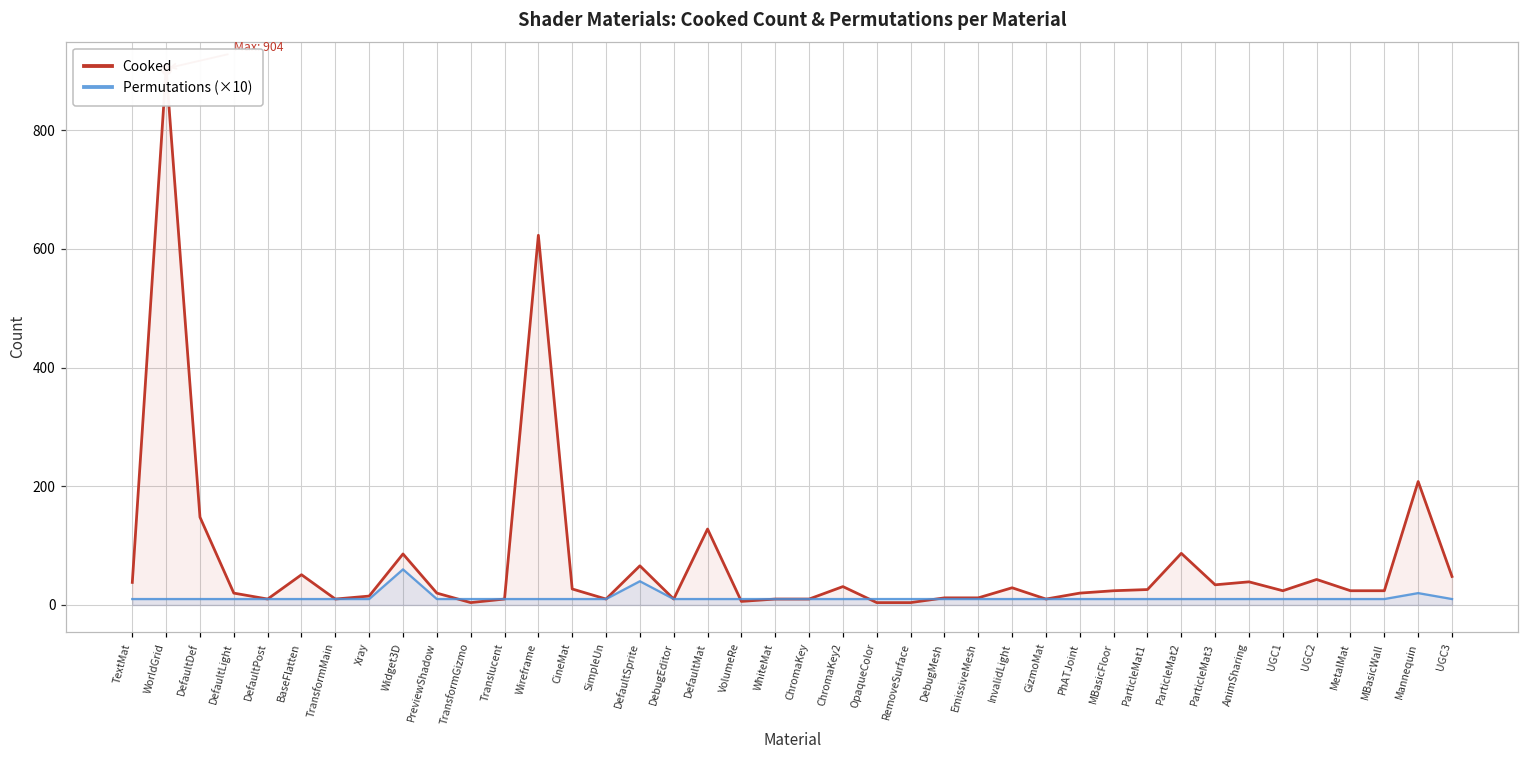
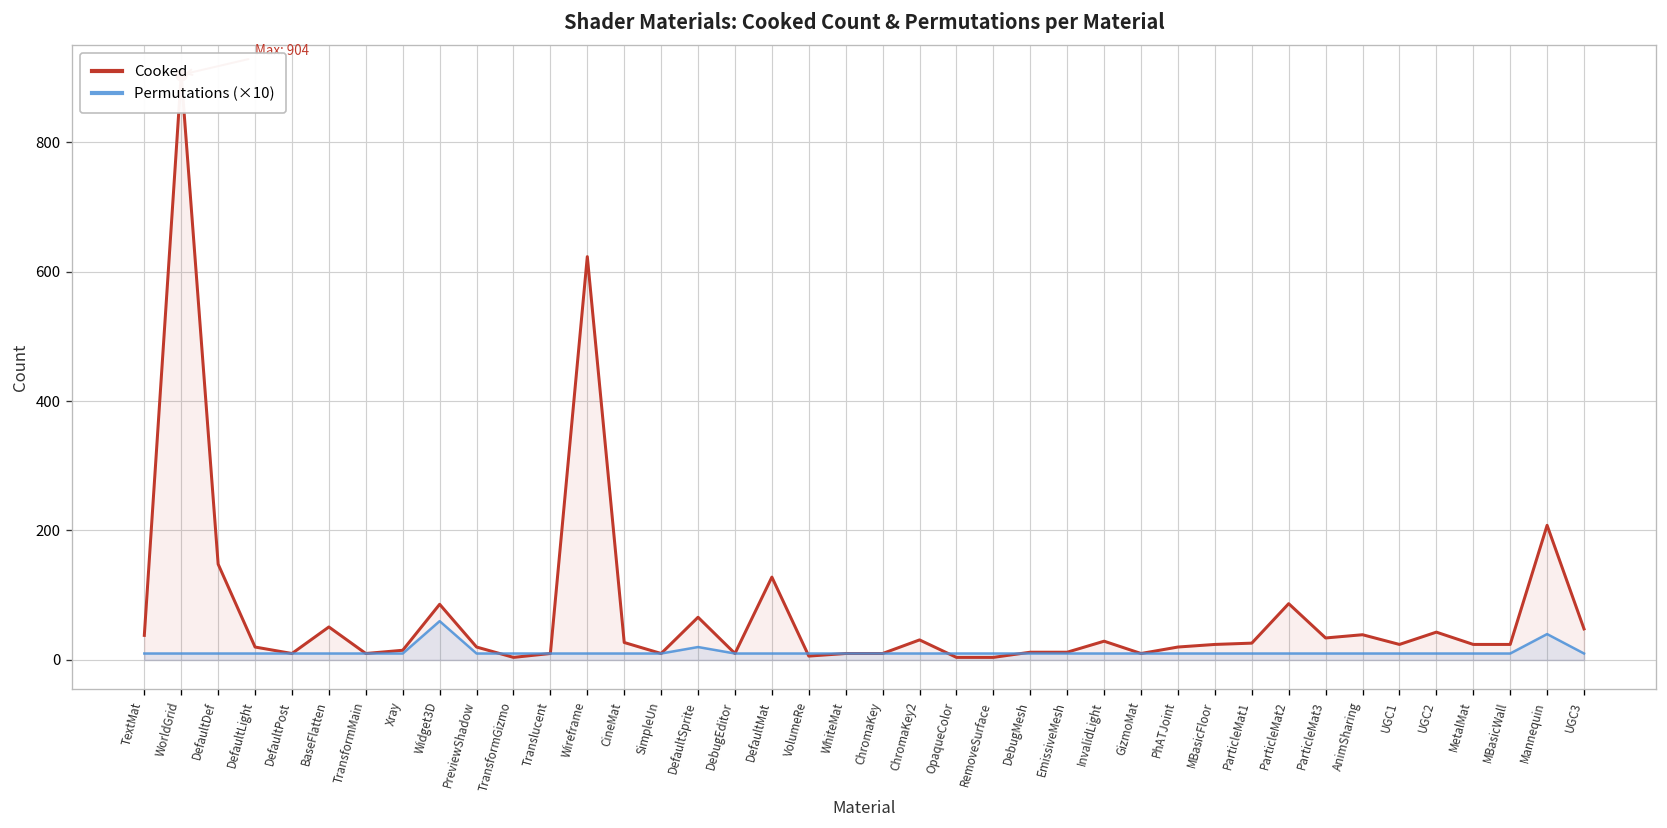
  {
    "Permutations (×10)": {
      "TextMat": 10,
      "WorldGrid": 10,
      "DefaultDef": 10,
      "DefaultLight": 10,
      "BaseFlatten": 10,
      "Xray": 10,
      "Widget3D": 60,
      "PreviewShadow": 10,
      "TransformGizmo": 10,
      "Wireframe": 10,
      "CineMat": 10,
-     "DefaultSprite": 40,
+     "DefaultSprite": 20,
      "DefaultMat": 10,
      "ChromaKey2": 10,
      "OpaqueColor": 10,
      "RemoveSurface": 10,
      "InvalidLight": 10,
      "PhATJoint": 10,
      "MBasicFloor": 10,
      "ParticleMat1": 10,
      "ParticleMat2": 10,
      "ParticleMat3": 10,
      "AnimSharing": 10,
      "UGC1": 10,
      "UGC2": 10,
      "MetalMat": 10,
      "MBasicWall": 10,
-     "Mannequin": 20,
+     "Mannequin": 40,
      "UGC3": 10
    }
  }
